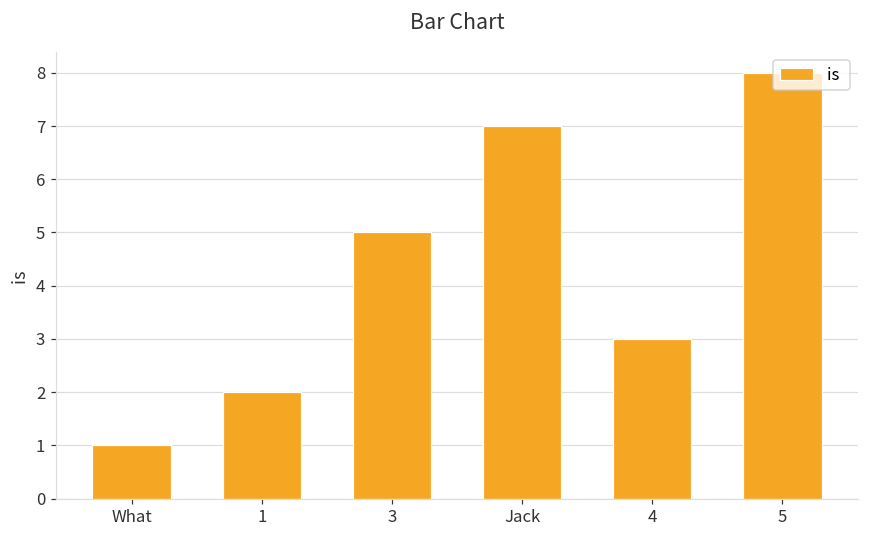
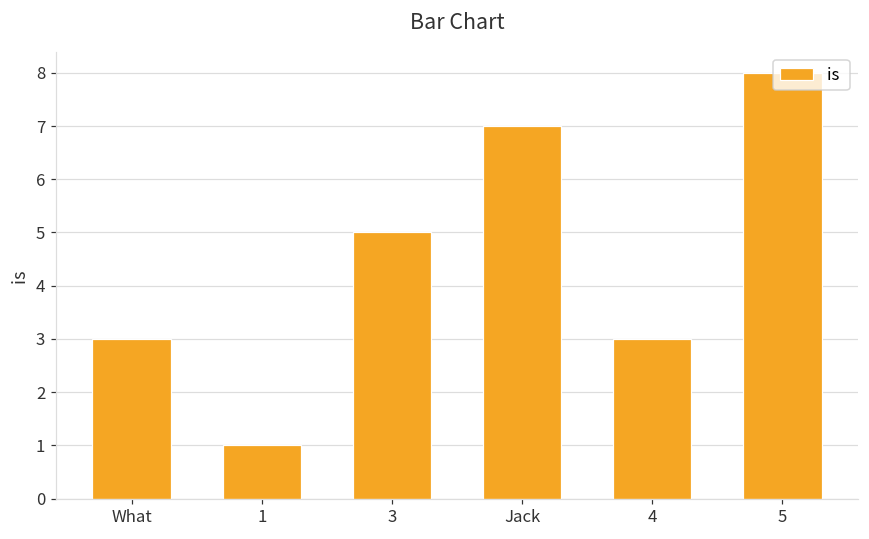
  {
-   "What": 1,
-   "1": 2,
+   "What": 3,
+   "1": 1,
    "3": 5,
    "Jack": 7,
    "4": 3
  }
